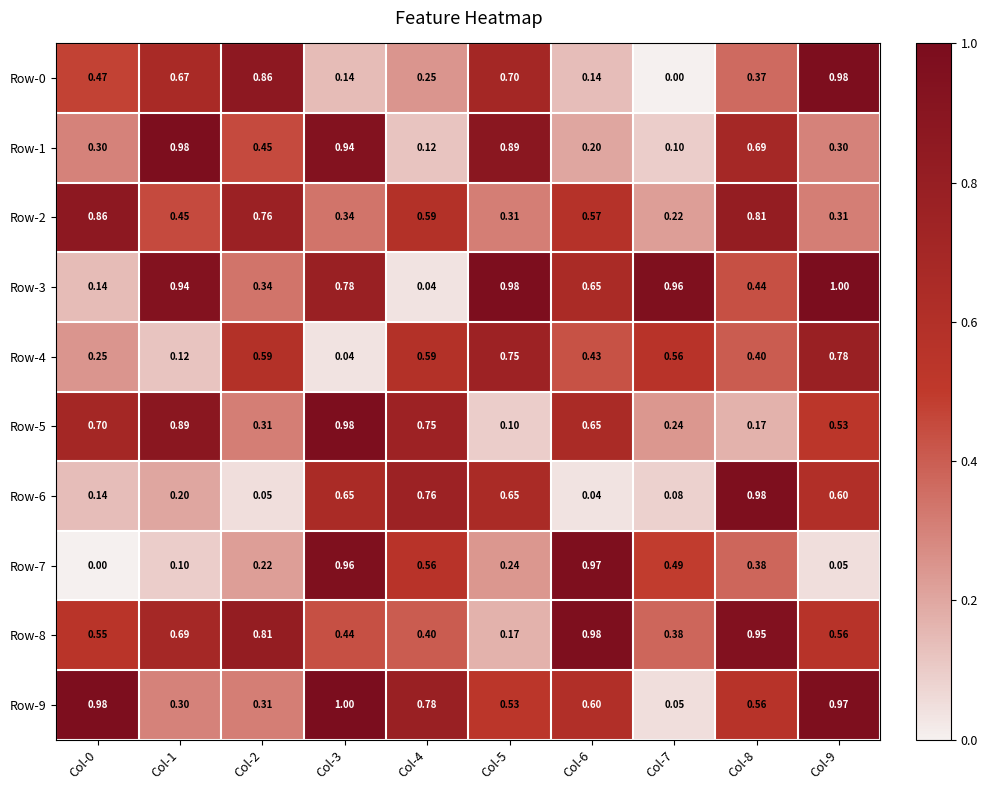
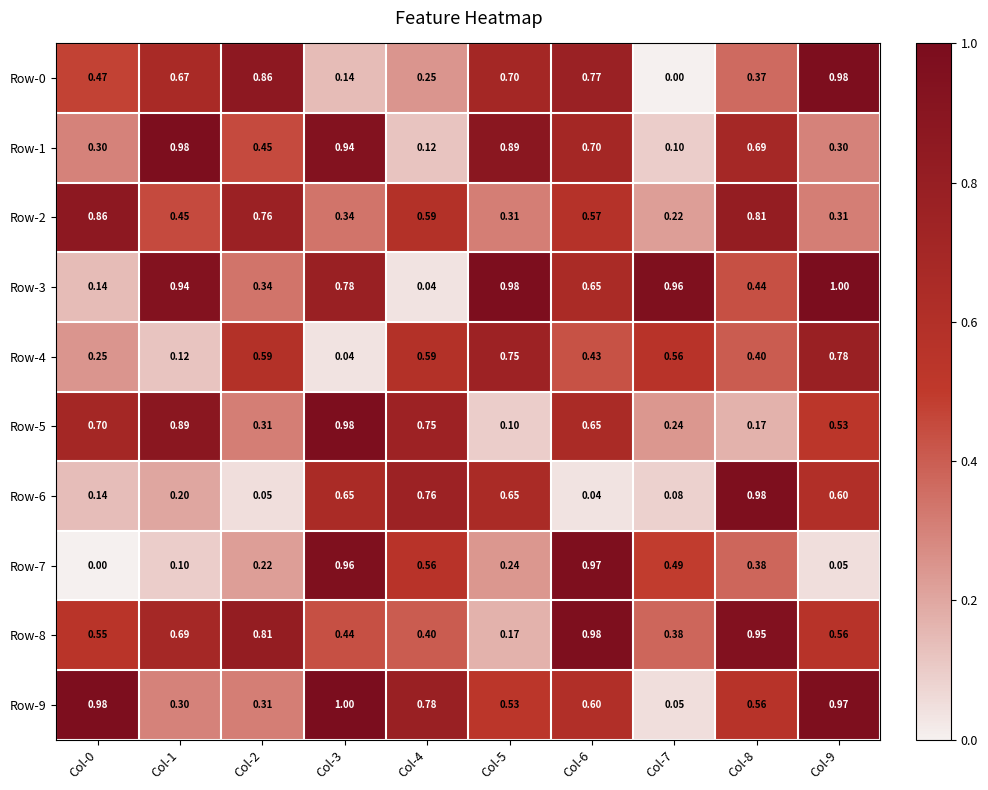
  {
    "Row-0": {
      "Col-0": 0.47,
      "Col-1": 0.67,
      "Col-2": 0.86,
      "Col-3": 0.14,
      "Col-4": 0.25,
      "Col-5": 0.70,
-     "Col-6": 0.14,
+     "Col-6": 0.77,
      "Col-7": 0.00,
      "Col-8": 0.37,
      "Col-9": 0.98
    },
    "Row-1": {
      "Col-0": 0.30,
      "Col-1": 0.98,
      "Col-2": 0.45,
      "Col-3": 0.94,
      "Col-4": 0.12,
      "Col-5": 0.89,
-     "Col-6": 0.20,
+     "Col-6": 0.70,
      "Col-7": 0.10,
      "Col-8": 0.69,
      "Col-9": 0.30
    },
    "Row-2": {
      "Col-0": 0.86,
      "Col-1": 0.45,
      "Col-2": 0.76,
      "Col-3": 0.34,
      "Col-4": 0.59,
      "Col-5": 0.31,
      "Col-6": 0.57,
      "Col-7": 0.22,
      "Col-8": 0.81,
      "Col-9": 0.31
    },
    "Row-3": {
      "Col-0": 0.14,
      "Col-1": 0.94,
      "Col-2": 0.34,
      "Col-3": 0.78,
      "Col-4": 0.04,
      "Col-5": 0.98,
      "Col-6": 0.65,
      "Col-7": 0.96,
      "Col-8": 0.44,
      "Col-9": 1.00
    },
    "Row-4": {
      "Col-0": 0.25,
      "Col-1": 0.12,
      "Col-2": 0.59,
      "Col-3": 0.04,
      "Col-4": 0.59,
      "Col-5": 0.75,
      "Col-6": 0.43,
      "Col-7": 0.56,
      "Col-8": 0.40,
      "Col-9": 0.78
    },
    "Row-5": {
      "Col-0": 0.70,
      "Col-1": 0.89,
      "Col-2": 0.31,
      "Col-3": 0.98,
      "Col-4": 0.75,
      "Col-5": 0.10,
      "Col-6": 0.65,
      "Col-7": 0.24,
      "Col-8": 0.17,
      "Col-9": 0.53
    },
    "Row-6": {
      "Col-0": 0.14,
      "Col-1": 0.20,
      "Col-2": 0.05,
      "Col-3": 0.65,
      "Col-4": 0.76,
      "Col-5": 0.65,
      "Col-6": 0.04,
      "Col-7": 0.08,
      "Col-8": 0.98,
      "Col-9": 0.60
    },
    "Row-7": {
      "Col-0": 0.00,
      "Col-1": 0.10,
      "Col-2": 0.22,
      "Col-3": 0.96,
      "Col-4": 0.56,
      "Col-5": 0.24,
      "Col-6": 0.97,
      "Col-7": 0.49,
      "Col-8": 0.38,
      "Col-9": 0.05
    },
    "Row-8": {
      "Col-0": 0.55,
      "Col-1": 0.69,
      "Col-2": 0.81,
      "Col-3": 0.44,
      "Col-4": 0.40,
      "Col-5": 0.17,
      "Col-6": 0.98,
      "Col-7": 0.38,
      "Col-8": 0.95,
      "Col-9": 0.56
    },
    "Row-9": {
      "Col-0": 0.98,
      "Col-1": 0.30,
      "Col-2": 0.31,
      "Col-3": 1.00,
      "Col-4": 0.78,
      "Col-5": 0.53,
      "Col-6": 0.60,
      "Col-7": 0.05,
      "Col-8": 0.56,
      "Col-9": 0.97
    }
  }
